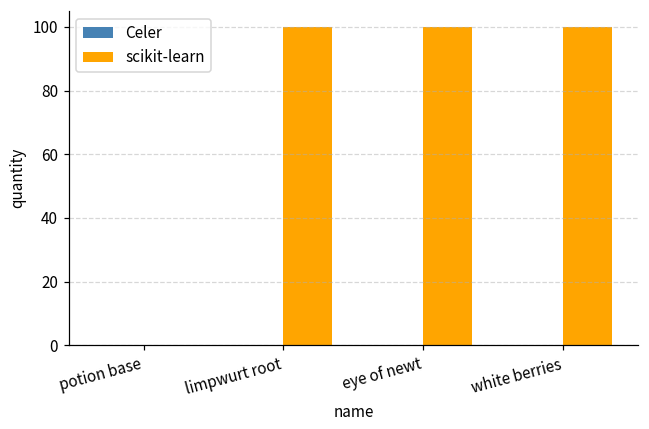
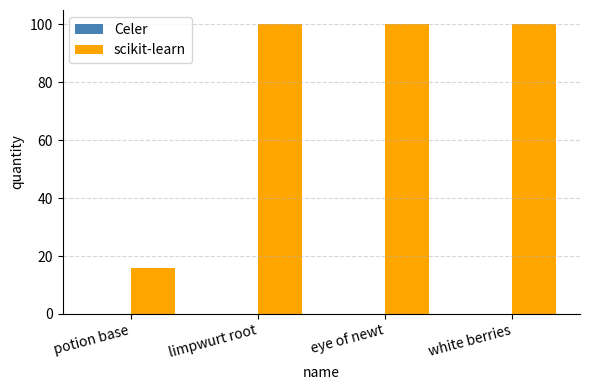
  {
    "Celer": {
      "potion base": 0,
      "limpwurt root": 0,
      "eye of newt": 0,
      "white berries": 0
    },
    "scikit-learn": {
-     "potion base": 0,
+     "potion base": 16,
      "limpwurt root": 100,
      "eye of newt": 100,
      "white berries": 100
    }
  }
